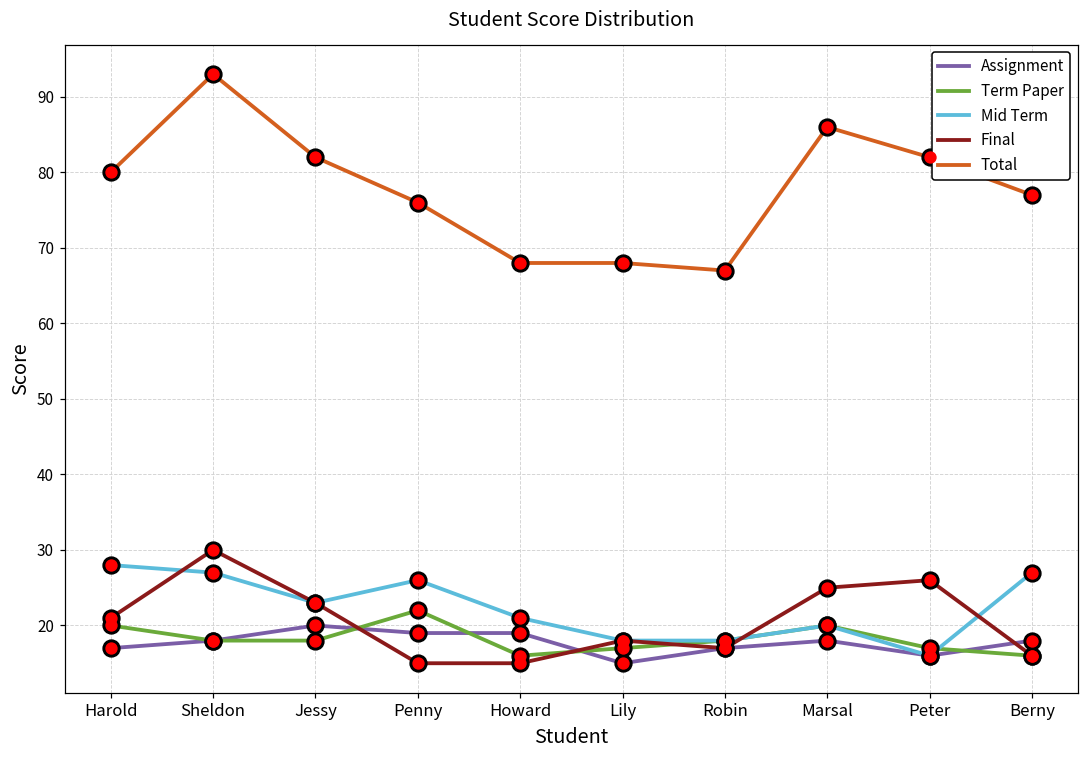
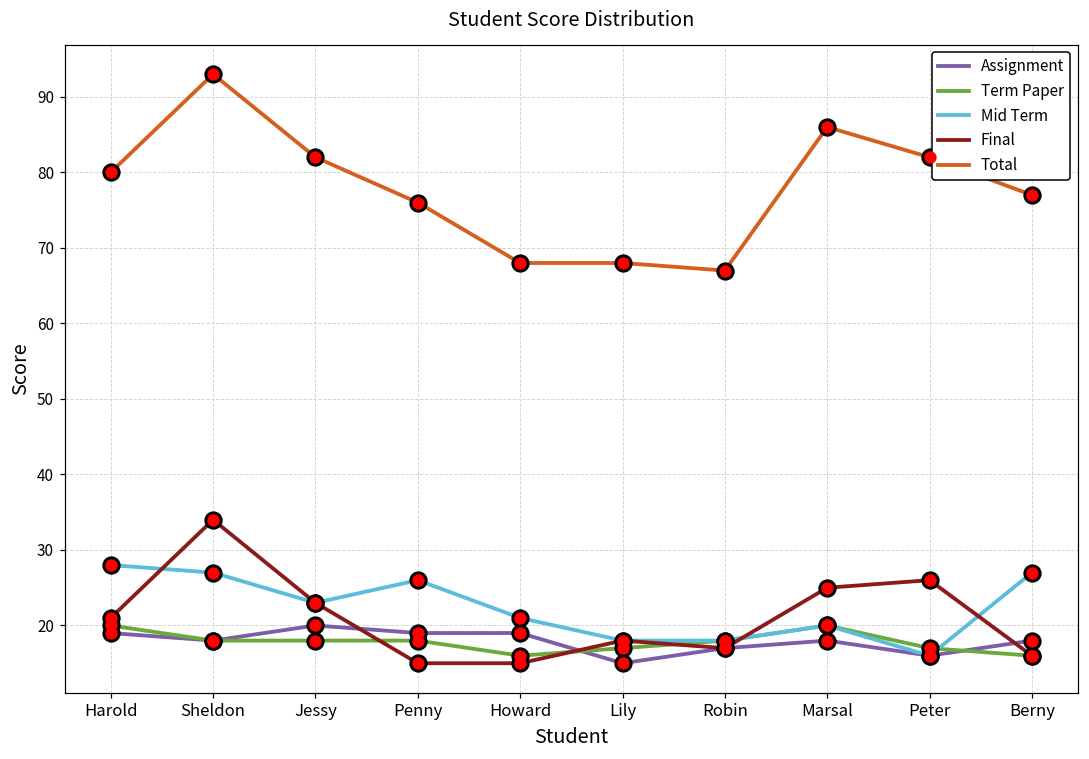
  {
    "Assignment": {
-     "Harold": 17,
+     "Harold": 19,
      "Jessy": 20,
      "Penny": 19,
      "Howard": 19,
      "Lily": 15,
      "Marsal": 18,
      "Berny": 18
    },
    "Term Paper": {
      "Harold": 20,
      "Jessy": 18,
-     "Penny": 22,
+     "Penny": 18,
      "Howard": 16,
      "Lily": 17,
      "Peter": 17
    },
    "Mid Term": {
      "Harold": 28,
      "Sheldon": 27,
      "Penny": 26,
      "Howard": 21,
      "Berny": 27
    },
    "Final": {
      "Harold": 21,
-     "Sheldon": 30,
+     "Sheldon": 34,
      "Penny": 15,
      "Howard": 15,
      "Marsal": 25,
      "Peter": 26
    },
    "Total": {
      "Harold": 80,
      "Sheldon": 93,
      "Jessy": 82,
      "Penny": 76,
      "Howard": 68,
      "Lily": 68,
      "Robin": 67,
      "Marsal": 86,
      "Peter": 82,
      "Berny": 77
    }
  }
